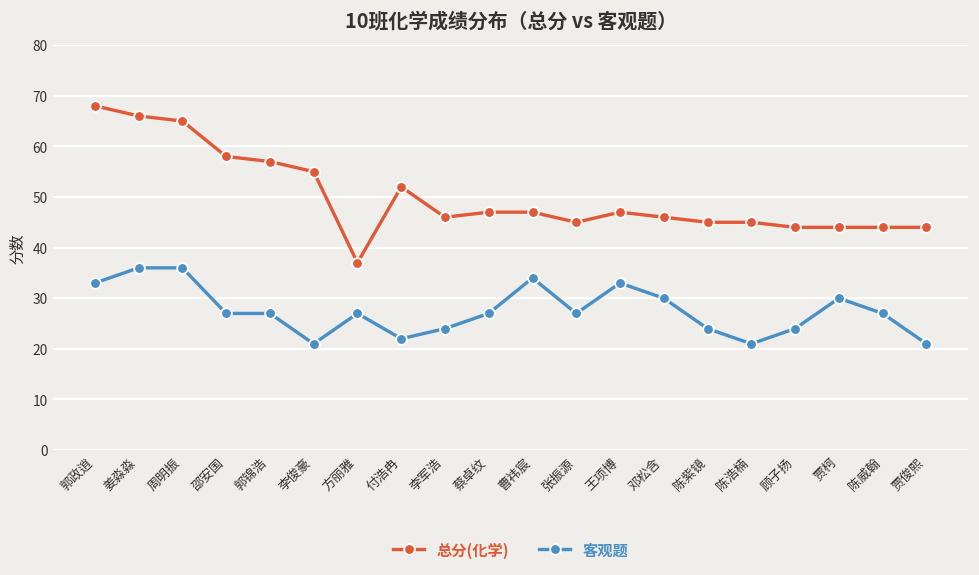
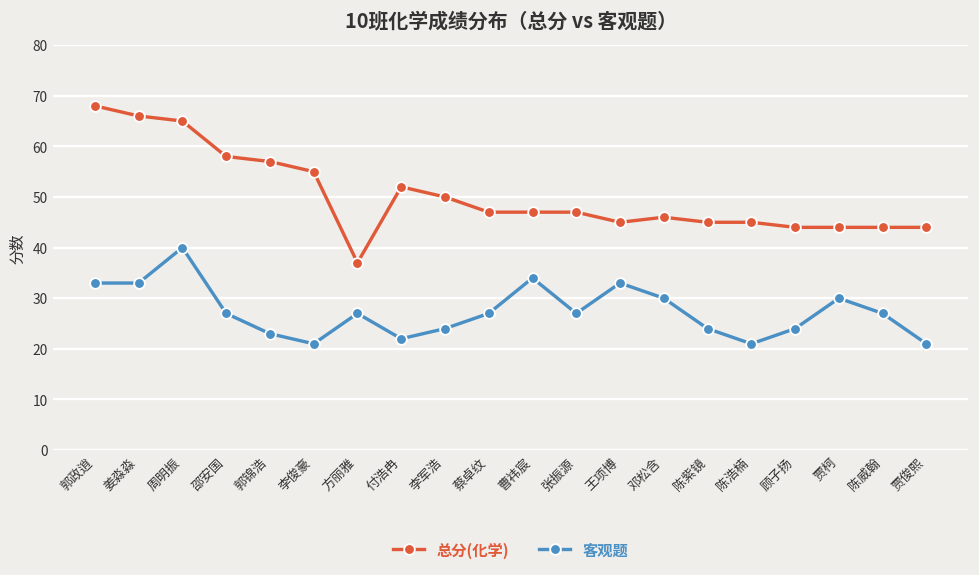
  {
    "总分(化学)": {
      "郭政逍": 68,
      "姜淼淼": 66,
      "周明振": 65,
      "邵安国": 58,
      "郭锦浩": 57,
      "李俊豪": 55,
      "方丽雅": 37,
      "付浩冉": 52,
-     "李军浩": 46,
+     "李军浩": 50,
      "蔡卓纹": 47,
      "曹祎宸": 47,
-     "张振源": 45,
-     "王项博": 47,
+     "张振源": 47,
+     "王项博": 45,
      "邓松含": 46,
      "陈紫镜": 45,
      "陈浩楠": 45,
      "顾子扬": 44,
      "贾柯": 44,
      "陈威翰": 44,
      "贾俊熙": 44
    },
    "客观题": {
      "郭政逍": 33,
-     "姜淼淼": 36,
-     "周明振": 36,
+     "姜淼淼": 33,
+     "周明振": 40,
      "邵安国": 27,
-     "郭锦浩": 27,
+     "郭锦浩": 23,
      "李俊豪": 21,
      "方丽雅": 27,
      "付浩冉": 22,
      "李军浩": 24,
      "蔡卓纹": 27,
      "曹祎宸": 34,
      "张振源": 27,
      "王项博": 33,
      "邓松含": 30,
      "陈紫镜": 24,
      "陈浩楠": 21,
      "顾子扬": 24,
      "贾柯": 30,
      "陈威翰": 27,
      "贾俊熙": 21
    }
  }
